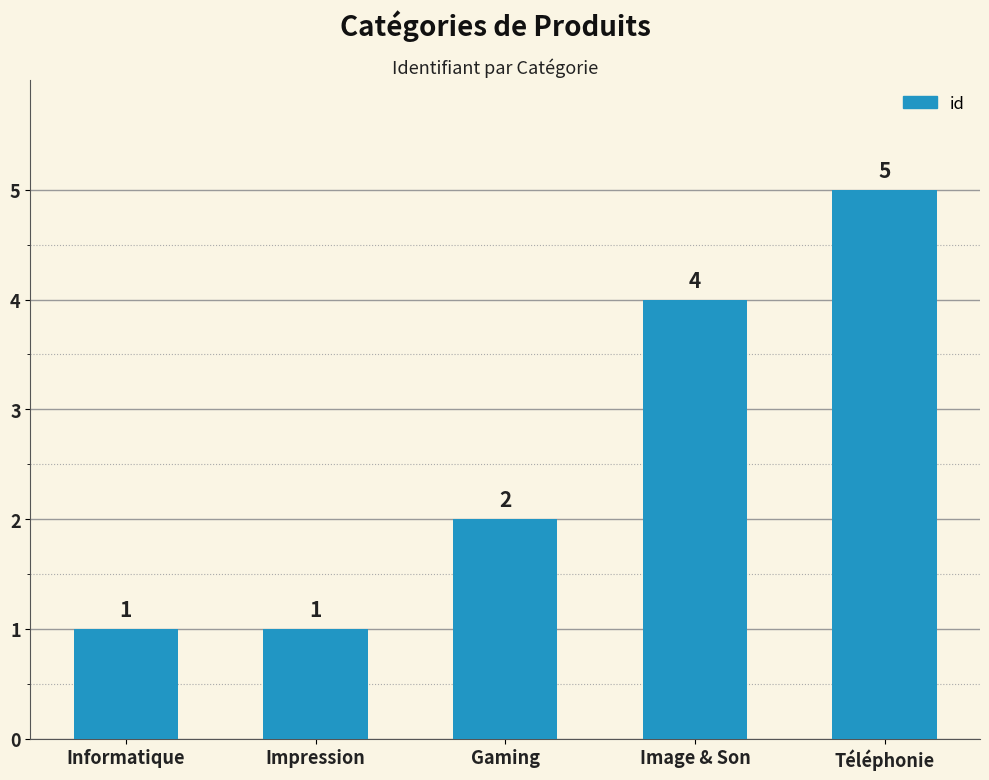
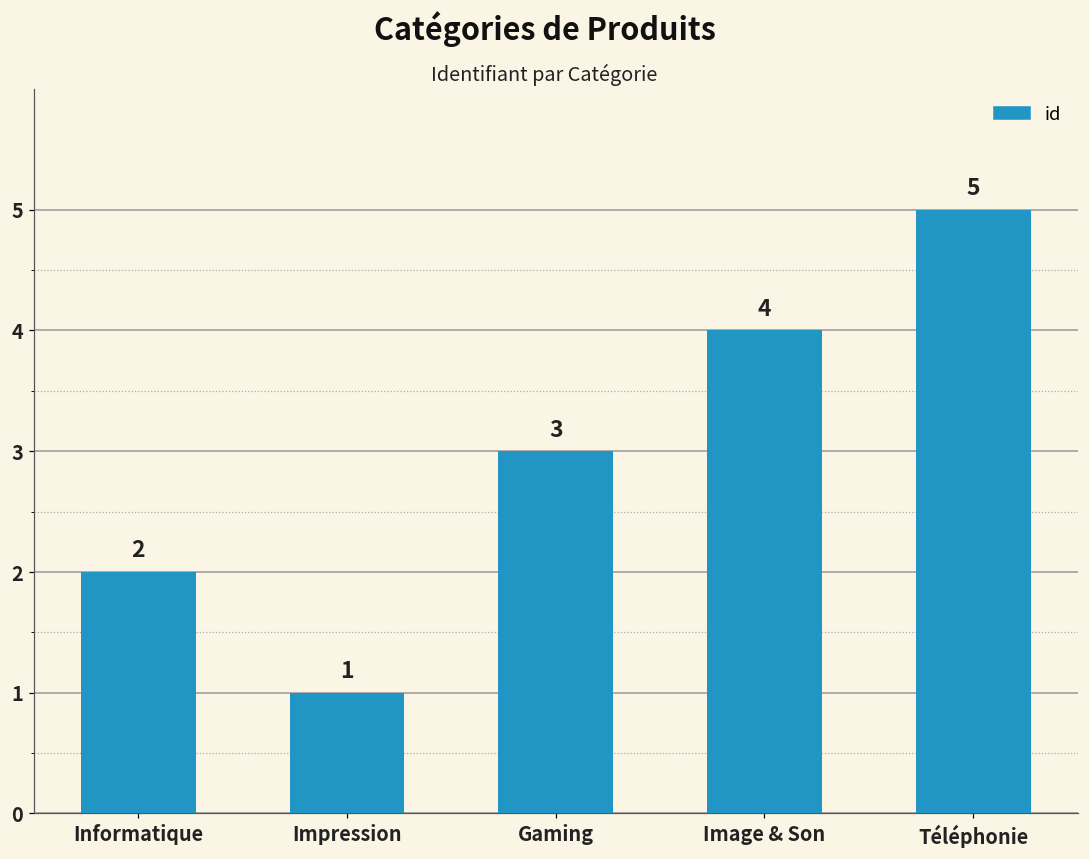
  {
-   "Informatique": 1,
+   "Informatique": 2,
    "Impression": 1,
-   "Gaming": 2,
+   "Gaming": 3,
    "Image & Son": 4,
    "Téléphonie": 5
  }
